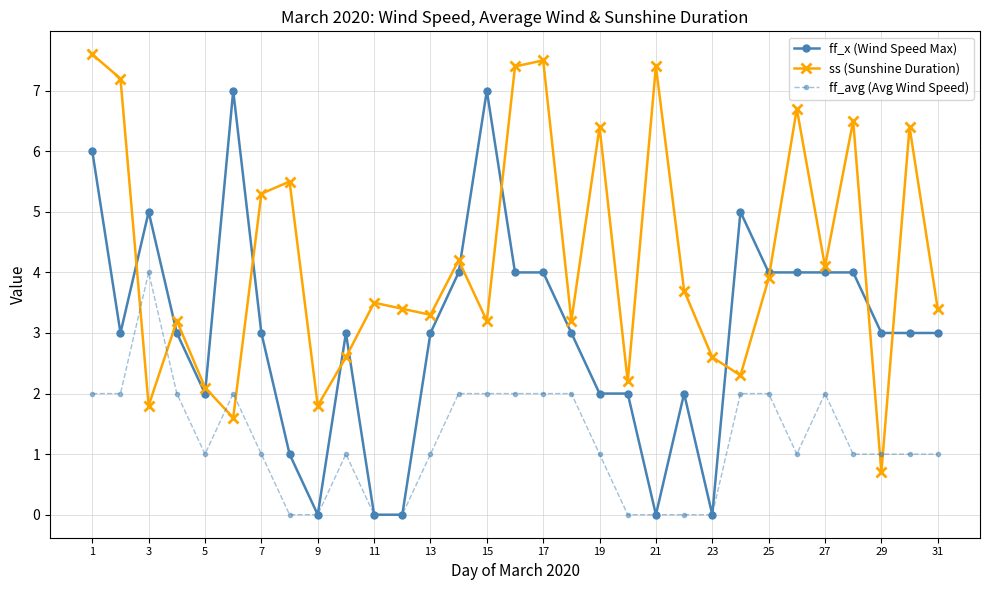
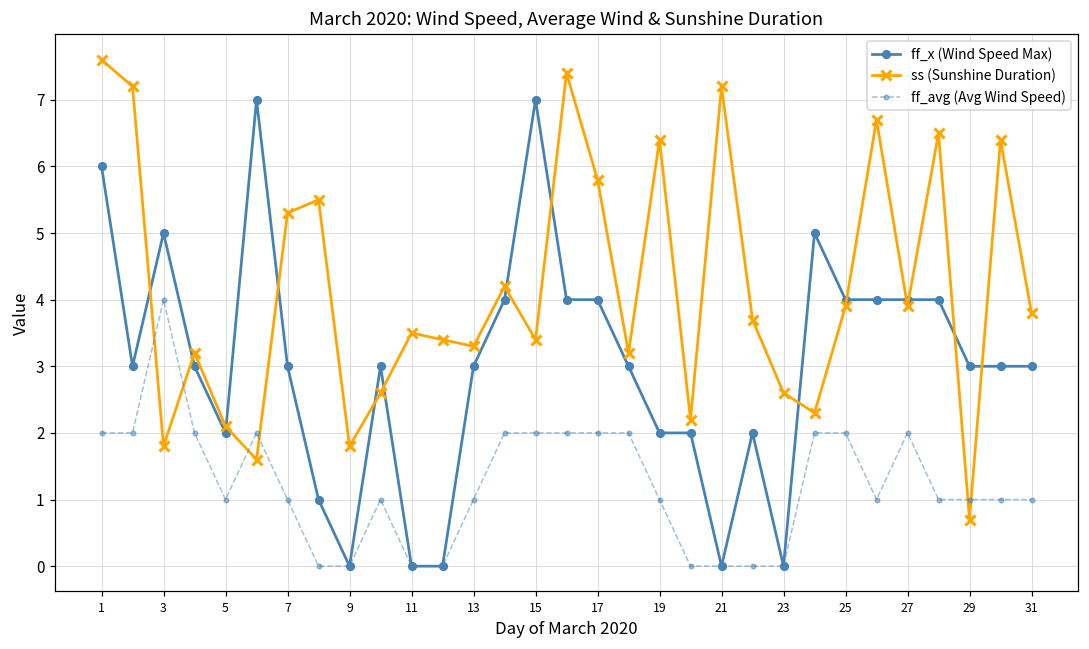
  {
    "ss (Sunshine Duration)": {
      "1": 7.6,
      "3": 1.8,
      "5": 2.1,
      "7": 5.3,
      "9": 1.8,
      "11": 3.5,
      "13": 3.3,
-     "15": 3.2,
-     "17": 7.5,
+     "15": 3.4,
+     "17": 5.8,
      "19": 6.4,
-     "21": 7.4,
+     "21": 7.2,
      "23": 2.6,
      "25": 3.9,
-     "27": 4.1,
+     "27": 3.9,
      "29": 0.7,
-     "31": 3.4
+     "31": 3.8
    }
  }
